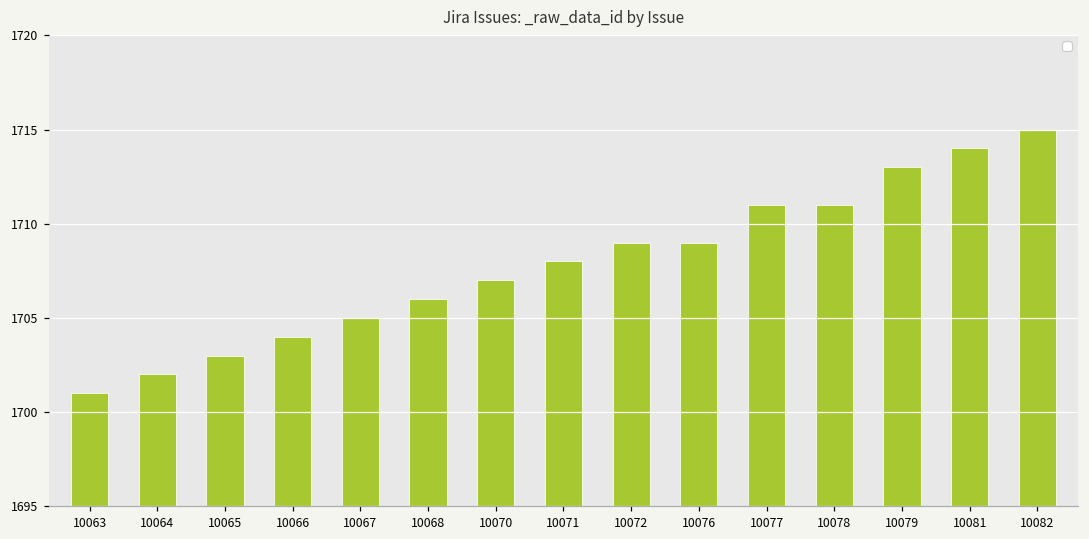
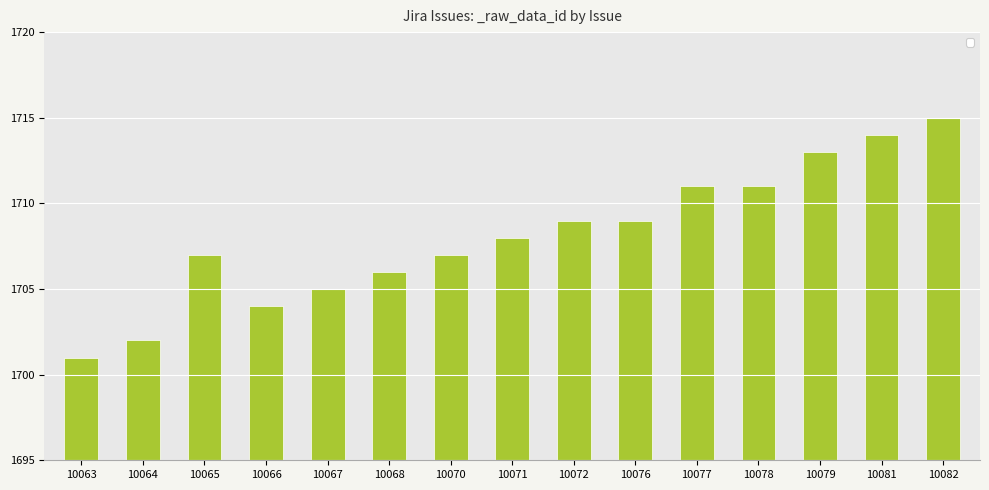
  {
    "10063": 1701,
    "10064": 1702,
-   "10065": 1703,
+   "10065": 1707,
    "10066": 1704,
    "10067": 1705,
    "10068": 1706,
    "10070": 1707,
    "10071": 1708,
    "10072": 1709,
    "10076": 1709,
    "10077": 1711,
    "10078": 1711,
    "10079": 1713,
    "10081": 1714,
    "10082": 1715
  }
